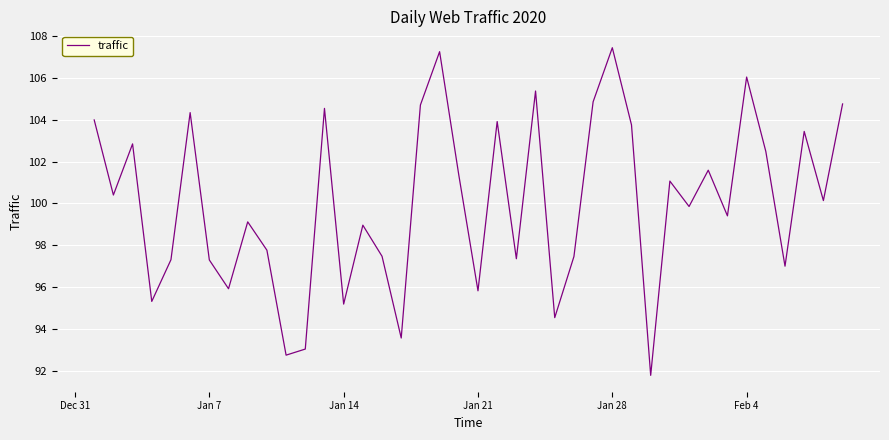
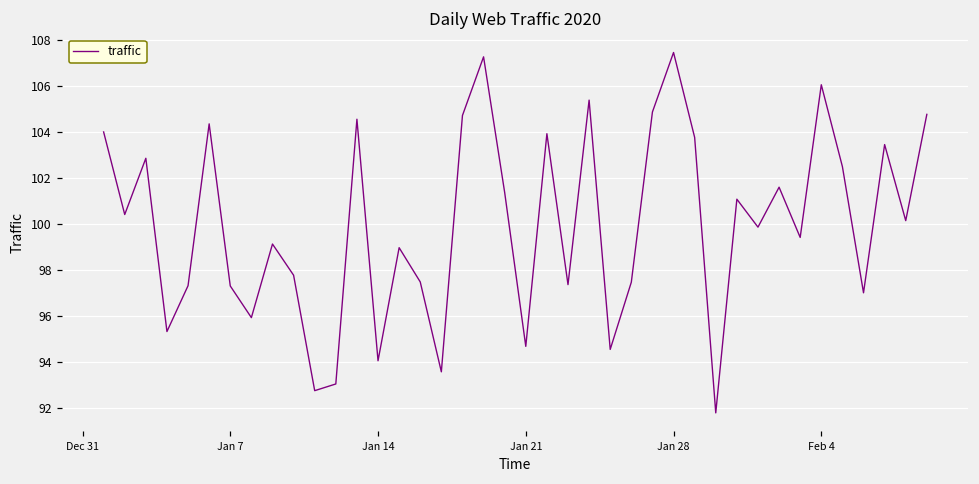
  {
    "Jan 7": 97.3,
-   "Jan 14": 95.2,
-   "Jan 21": 95.8,
+   "Jan 14": 94.0,
+   "Jan 21": 94.7,
    "Jan 28": 107.5,
    "Feb 4": 106.1
  }
